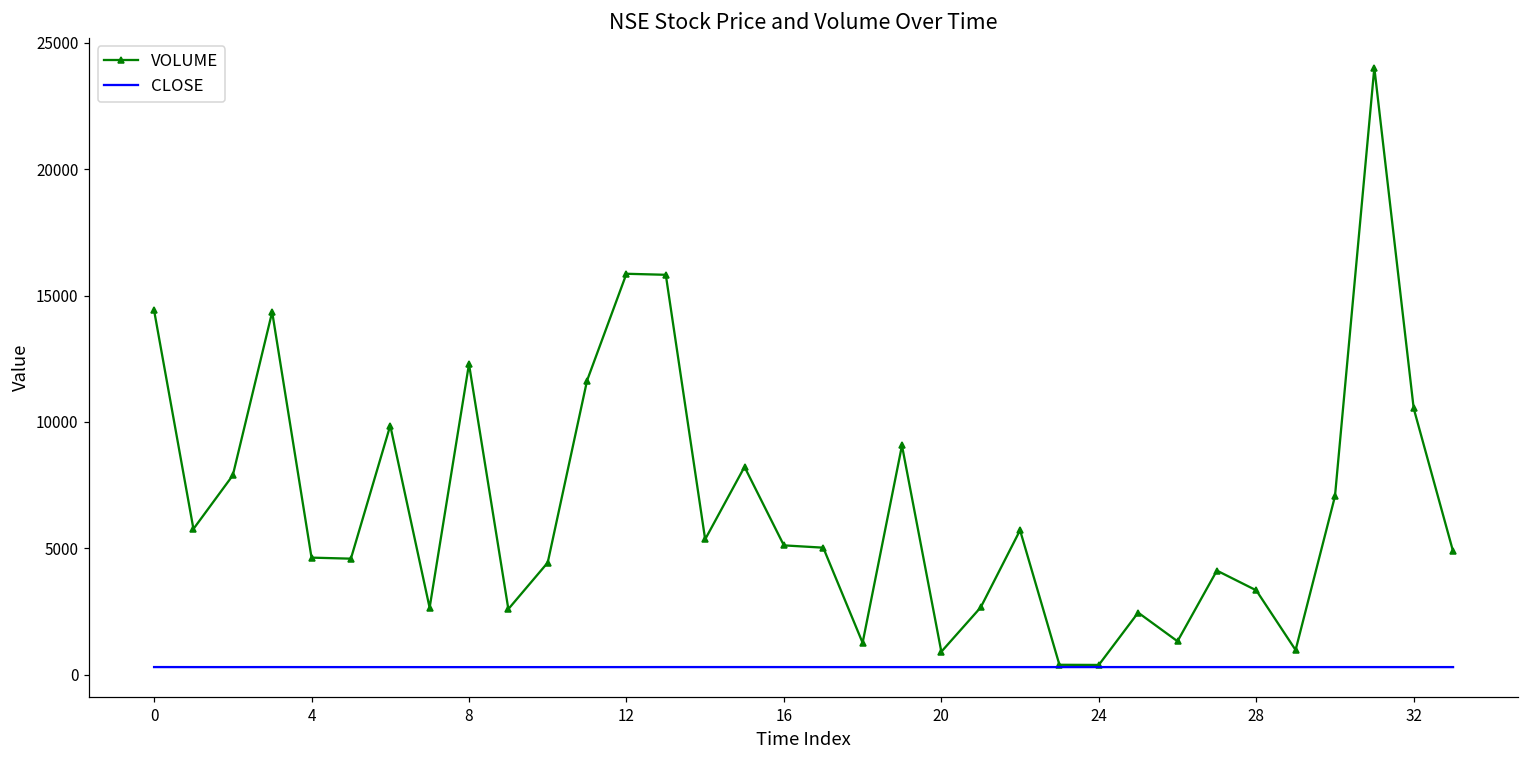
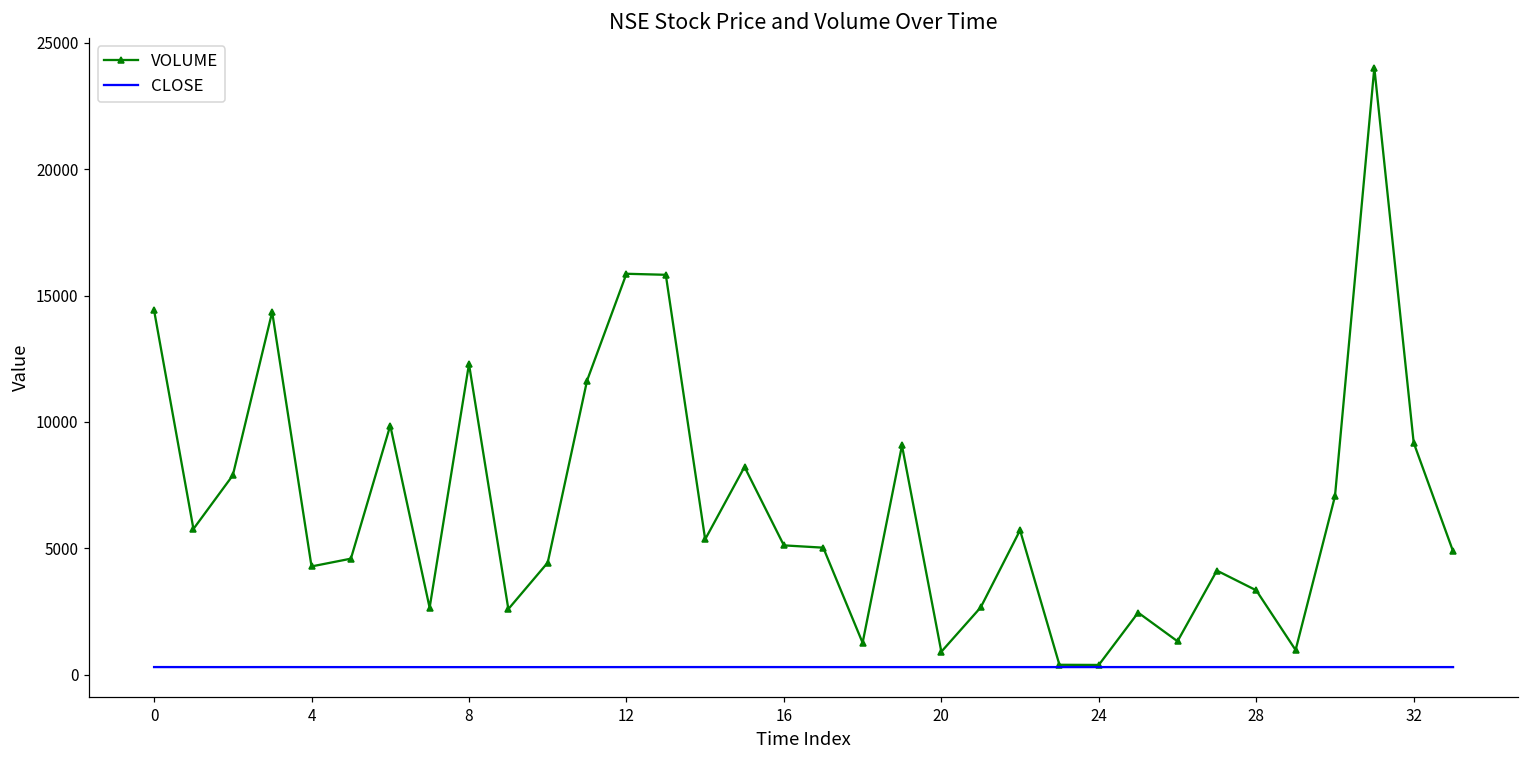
  {
    "VOLUME": {
      "0": 14400,
-     "4": 4600,
+     "4": 4300,
      "8": 12300,
      "12": 15900,
      "16": 5100,
      "20": 900,
      "28": 3300,
-     "32": 10500
+     "32": 9200
    },
    "CLOSE": {
      "0": 300,
      "4": 300,
      "8": 300,
      "12": 300,
      "16": 300,
      "20": 300,
      "28": 300,
      "32": 300
    }
  }
